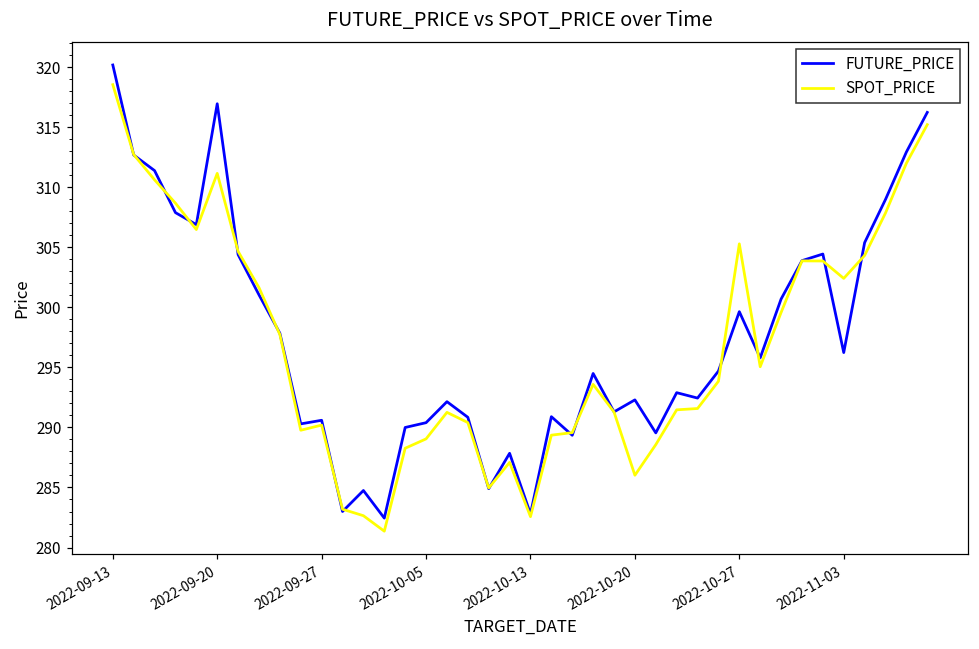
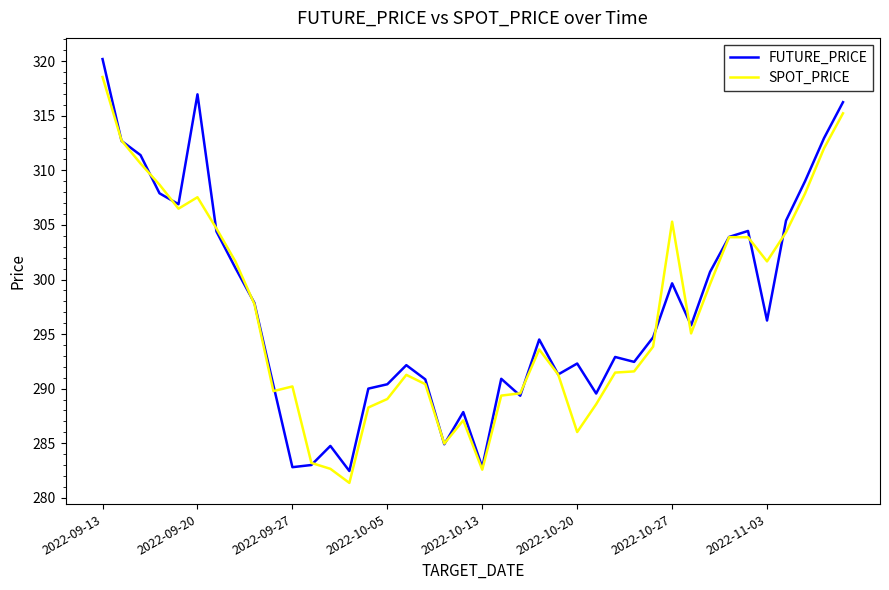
  {
    "FUTURE_PRICE": {
      "2022-09-13": 320.2,
      "2022-09-20": 317.0,
-     "2022-09-27": 290.6,
+     "2022-09-27": 282.8,
      "2022-10-05": 290.4,
      "2022-10-20": 292.3,
      "2022-10-27": 299.7,
      "2022-11-03": 296.2
    },
    "SPOT_PRICE": {
      "2022-09-13": 318.6,
-     "2022-09-20": 311.2,
+     "2022-09-20": 307.5,
      "2022-09-27": 290.2,
      "2022-10-05": 289.1,
      "2022-10-20": 286.0,
      "2022-10-27": 305.3,
-     "2022-11-03": 302.4
+     "2022-11-03": 301.7
    }
  }
